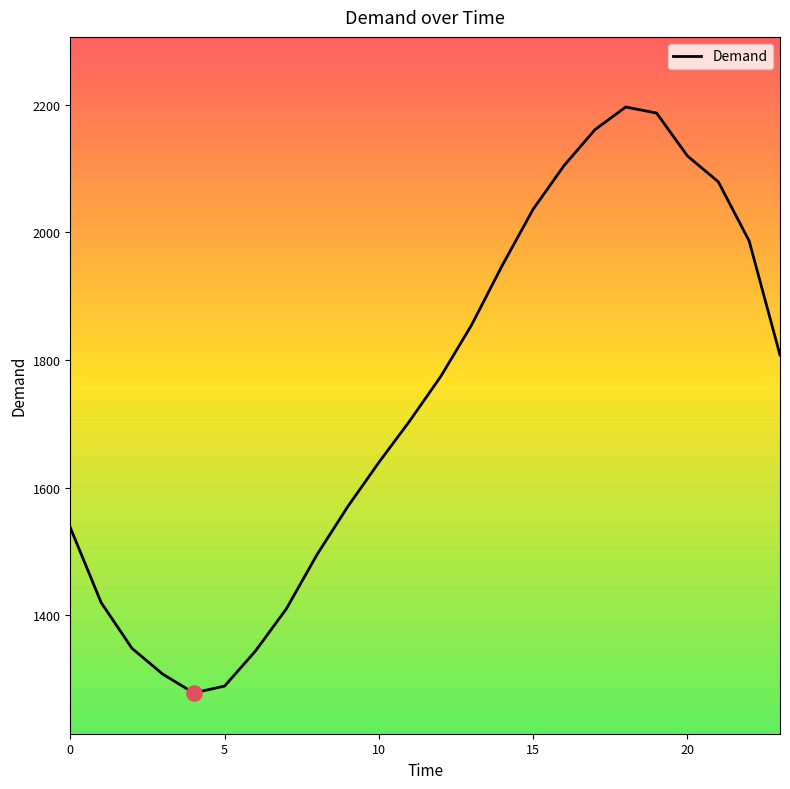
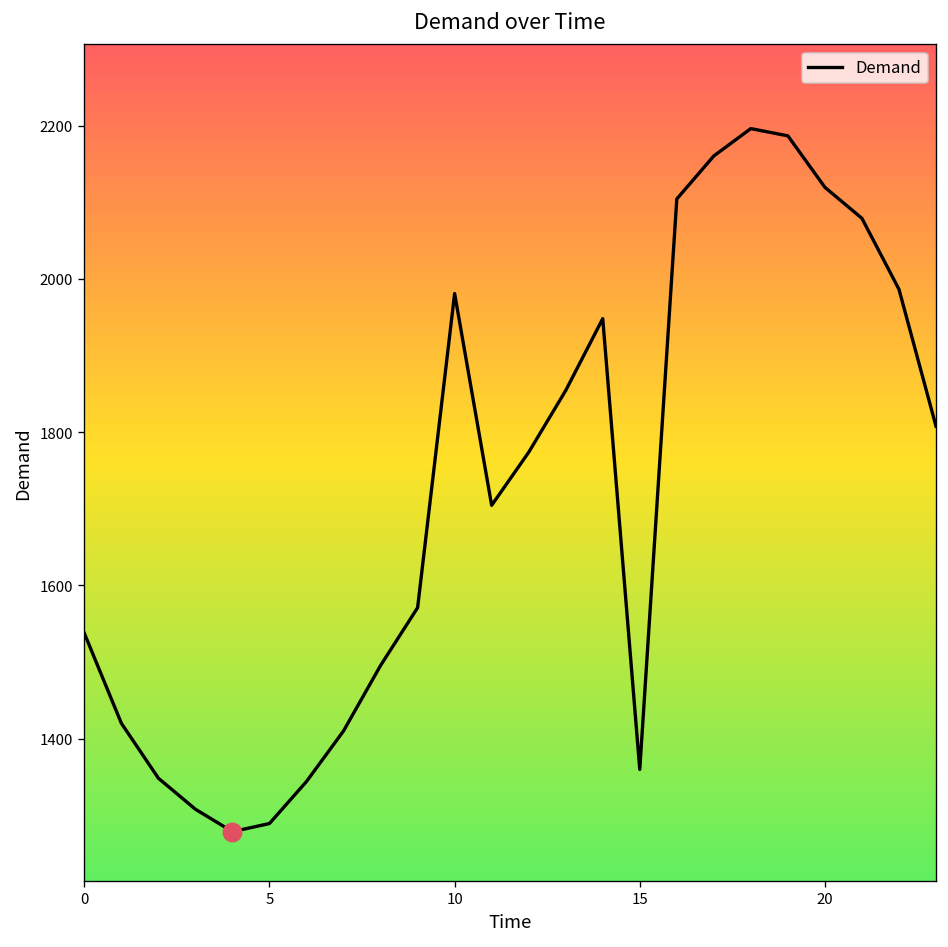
  {
    "Demand": {
      "0": 1540,
      "5": 1290,
-     "10": 1640,
-     "15": 2040,
+     "10": 1980,
+     "15": 1360,
      "20": 2120
    }
  }
